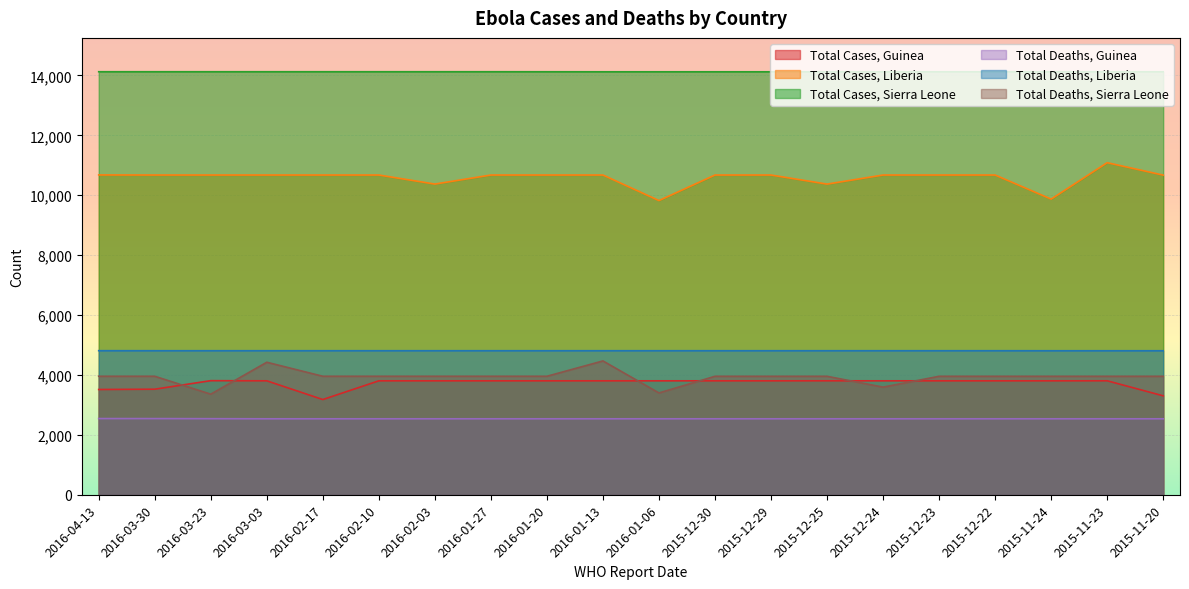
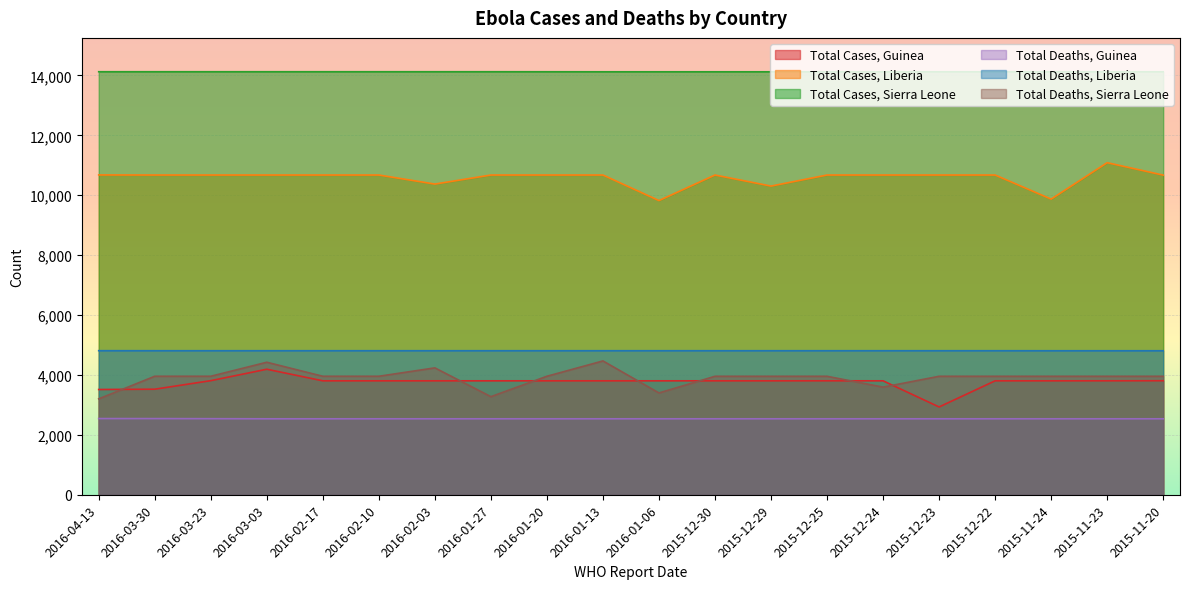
  {
    "Total Cases, Guinea": {
      "2016-04-13": "3,500",
      "2016-03-30": "3,500",
      "2016-03-23": "3,800",
-     "2016-03-03": "3,800",
-     "2016-02-17": "3,200",
+     "2016-03-03": "4,200",
+     "2016-02-17": "3,800",
      "2016-02-10": "3,800",
      "2016-02-03": "3,800",
      "2016-01-27": "3,800",
      "2016-01-20": "3,800",
      "2016-01-13": "3,800",
      "2016-01-06": "3,800",
      "2015-12-30": "3,800",
      "2015-12-29": "3,800",
      "2015-12-25": "3,800",
      "2015-12-24": "3,800",
-     "2015-12-23": "3,800",
+     "2015-12-23": "2,900",
      "2015-12-22": "3,800",
      "2015-11-24": "3,800",
      "2015-11-23": "3,800",
-     "2015-11-20": "3,300"
+     "2015-11-20": "3,800"
    },
    "Total Cases, Liberia": {
      "2016-04-13": "10,700",
      "2016-03-30": "10,700",
      "2016-03-23": "10,700",
      "2016-03-03": "10,700",
      "2016-02-17": "10,700",
      "2016-02-10": "10,700",
      "2016-02-03": "10,400",
      "2016-01-27": "10,700",
      "2016-01-20": "10,700",
      "2016-01-13": "10,700",
      "2016-01-06": "9,800",
      "2015-12-30": "10,700",
-     "2015-12-29": "10,700",
-     "2015-12-25": "10,400",
+     "2015-12-29": "10,300",
+     "2015-12-25": "10,700",
      "2015-12-24": "10,700",
      "2015-12-23": "10,700",
      "2015-12-22": "10,700",
      "2015-11-24": "9,900",
      "2015-11-23": "11,100",
      "2015-11-20": "10,700"
    },
    "Total Cases, Sierra Leone": {
      "2016-04-13": "14,100",
      "2016-03-30": "14,100",
      "2016-03-23": "14,100",
      "2016-03-03": "14,100",
      "2016-02-17": "14,100",
      "2016-02-10": "14,100",
      "2016-02-03": "14,100",
      "2016-01-27": "14,100",
      "2016-01-20": "14,100",
      "2016-01-13": "14,100",
      "2016-01-06": "14,100",
      "2015-12-30": "14,100"
    },
    "Total Deaths, Guinea": {
      "2016-04-13": "2,500",
      "2016-03-30": "2,500",
      "2016-03-23": "2,500",
      "2016-03-03": "2,500",
      "2016-02-17": "2,500",
      "2016-02-10": "2,500",
      "2016-02-03": "2,500",
      "2016-01-27": "2,500",
      "2016-01-20": "2,500",
      "2016-01-13": "2,500",
      "2016-01-06": "2,500",
      "2015-12-30": "2,500",
      "2015-12-29": "2,500",
      "2015-12-25": "2,500",
      "2015-12-24": "2,500",
      "2015-12-23": "2,500",
      "2015-12-22": "2,500",
      "2015-11-24": "2,500",
      "2015-11-23": "2,500",
      "2015-11-20": "2,500"
    },
    "Total Deaths, Liberia": {
      "2016-04-13": "4,800",
      "2016-03-30": "4,800",
      "2016-03-23": "4,800",
      "2016-03-03": "4,800",
      "2016-02-17": "4,800",
      "2016-02-10": "4,800",
      "2016-02-03": "4,800",
      "2016-01-27": "4,800",
      "2016-01-20": "4,800",
      "2016-01-13": "4,800",
      "2016-01-06": "4,800",
      "2015-12-30": "4,800",
      "2015-12-29": "4,800",
      "2015-12-25": "4,800",
      "2015-12-24": "4,800",
      "2015-12-23": "4,800",
      "2015-12-22": "4,800",
      "2015-11-24": "4,800",
      "2015-11-23": "4,800",
      "2015-11-20": "4,800"
    },
    "Total Deaths, Sierra Leone": {
-     "2016-04-13": "4,000",
+     "2016-04-13": "3,200",
      "2016-03-30": "4,000",
-     "2016-03-23": "3,400",
+     "2016-03-23": "4,000",
      "2016-03-03": "4,400",
      "2016-02-17": "4,000",
      "2016-02-10": "4,000",
-     "2016-02-03": "4,000",
-     "2016-01-27": "4,000",
+     "2016-02-03": "4,200",
+     "2016-01-27": "3,300",
      "2016-01-20": "4,000",
      "2016-01-13": "4,500",
      "2016-01-06": "3,400",
      "2015-12-30": "4,000",
      "2015-12-29": "4,000",
      "2015-12-25": "4,000",
      "2015-12-24": "3,600",
      "2015-12-23": "4,000",
      "2015-12-22": "4,000",
      "2015-11-24": "4,000",
      "2015-11-23": "4,000",
      "2015-11-20": "4,000"
    }
  }
